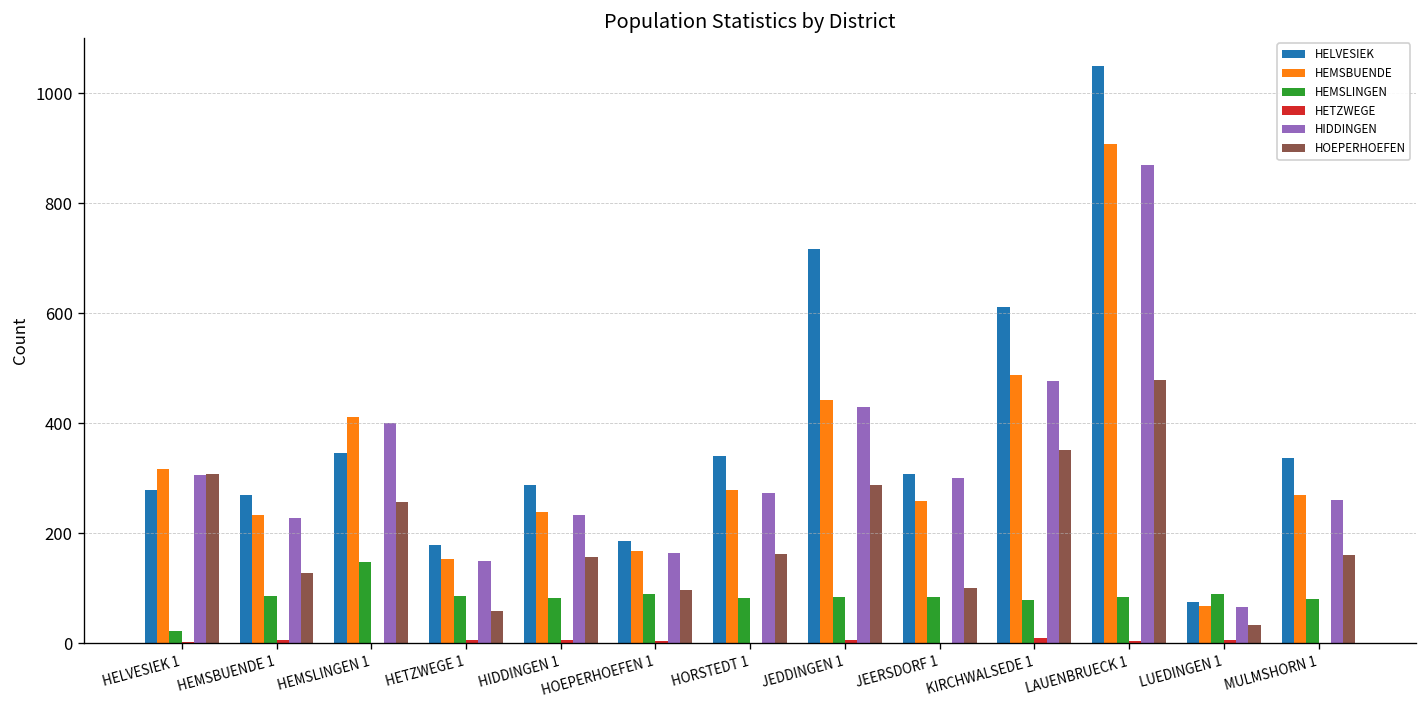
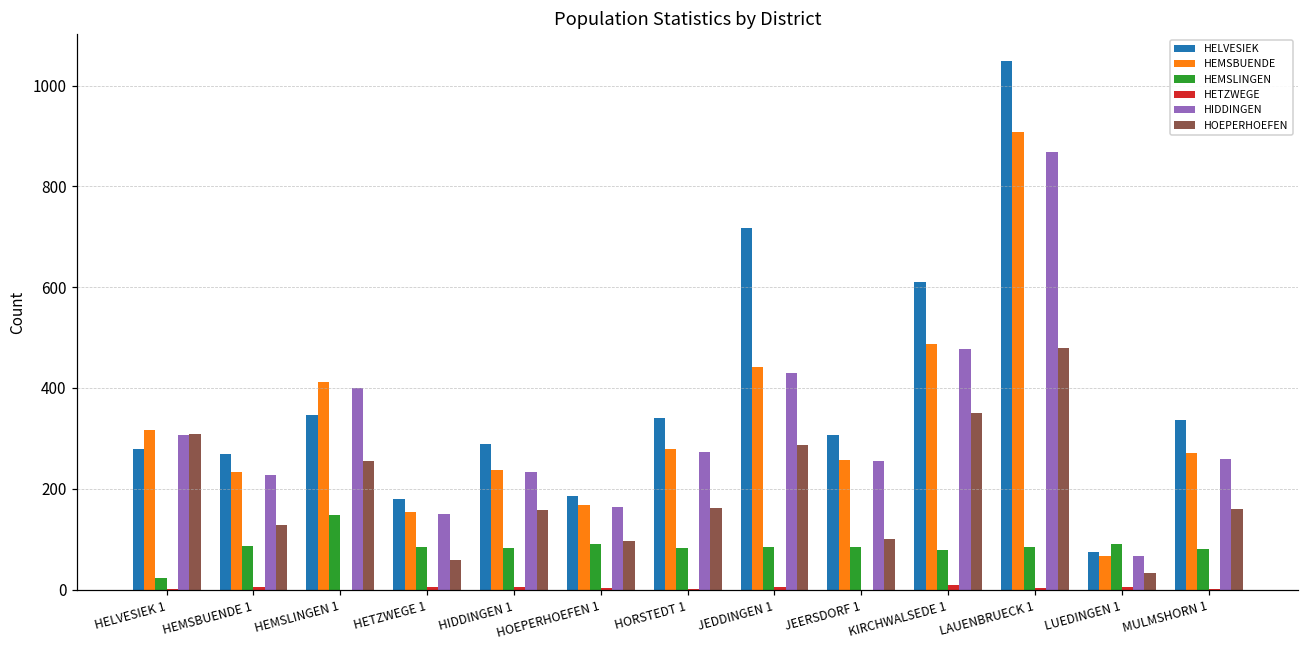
  {
    "HELVESIEK": {
      "HELVESIEK 1": 280,
      "HEMSBUENDE 1": 270,
      "HEMSLINGEN 1": 350,
      "HETZWEGE 1": 180,
      "HIDDINGEN 1": 290,
      "HOEPERHOEFEN 1": 190,
      "HORSTEDT 1": 340,
      "JEDDINGEN 1": 720,
      "JEERSDORF 1": 310,
      "KIRCHWALSEDE 1": 610,
      "LAUENBRUECK 1": 1050,
      "LUEDINGEN 1": 70,
      "MULMSHORN 1": 340
    },
    "HEMSBUENDE": {
      "HELVESIEK 1": 320,
      "HEMSBUENDE 1": 230,
      "HEMSLINGEN 1": 410,
      "HETZWEGE 1": 150,
      "HIDDINGEN 1": 240,
      "HOEPERHOEFEN 1": 170,
      "HORSTEDT 1": 280,
      "JEDDINGEN 1": 440,
      "JEERSDORF 1": 260,
      "KIRCHWALSEDE 1": 490,
      "LAUENBRUECK 1": 910,
      "LUEDINGEN 1": 70,
      "MULMSHORN 1": 270
    },
    "HEMSLINGEN": {
      "HELVESIEK 1": 20,
      "HEMSBUENDE 1": 90,
      "HEMSLINGEN 1": 150,
      "HETZWEGE 1": 90,
      "HIDDINGEN 1": 80,
      "HOEPERHOEFEN 1": 90,
      "HORSTEDT 1": 80,
      "JEDDINGEN 1": 80,
      "JEERSDORF 1": 80,
      "KIRCHWALSEDE 1": 80,
      "LAUENBRUECK 1": 80,
      "LUEDINGEN 1": 90,
      "MULMSHORN 1": 80
    },
    "HETZWEGE": {
      "HEMSBUENDE 1": 10,
      "HEMSLINGEN 1": 0,
      "HIDDINGEN 1": 10,
      "JEERSDORF 1": 0,
      "KIRCHWALSEDE 1": 10
    },
    "HIDDINGEN": {
      "HELVESIEK 1": 310,
      "HEMSBUENDE 1": 230,
      "HEMSLINGEN 1": 400,
      "HETZWEGE 1": 150,
      "HIDDINGEN 1": 230,
      "HOEPERHOEFEN 1": 160,
      "HORSTEDT 1": 270,
      "JEDDINGEN 1": 430,
-     "JEERSDORF 1": 300,
+     "JEERSDORF 1": 260,
      "KIRCHWALSEDE 1": 480,
      "LAUENBRUECK 1": 870,
      "LUEDINGEN 1": 70,
      "MULMSHORN 1": 260
    },
    "HOEPERHOEFEN": {
      "HELVESIEK 1": 310,
      "HEMSBUENDE 1": 130,
      "HEMSLINGEN 1": 260,
      "HETZWEGE 1": 60,
      "HIDDINGEN 1": 160,
      "HOEPERHOEFEN 1": 100,
      "HORSTEDT 1": 160,
      "JEDDINGEN 1": 290,
      "JEERSDORF 1": 100,
      "KIRCHWALSEDE 1": 350,
      "LAUENBRUECK 1": 480,
      "LUEDINGEN 1": 30,
      "MULMSHORN 1": 160
    }
  }
